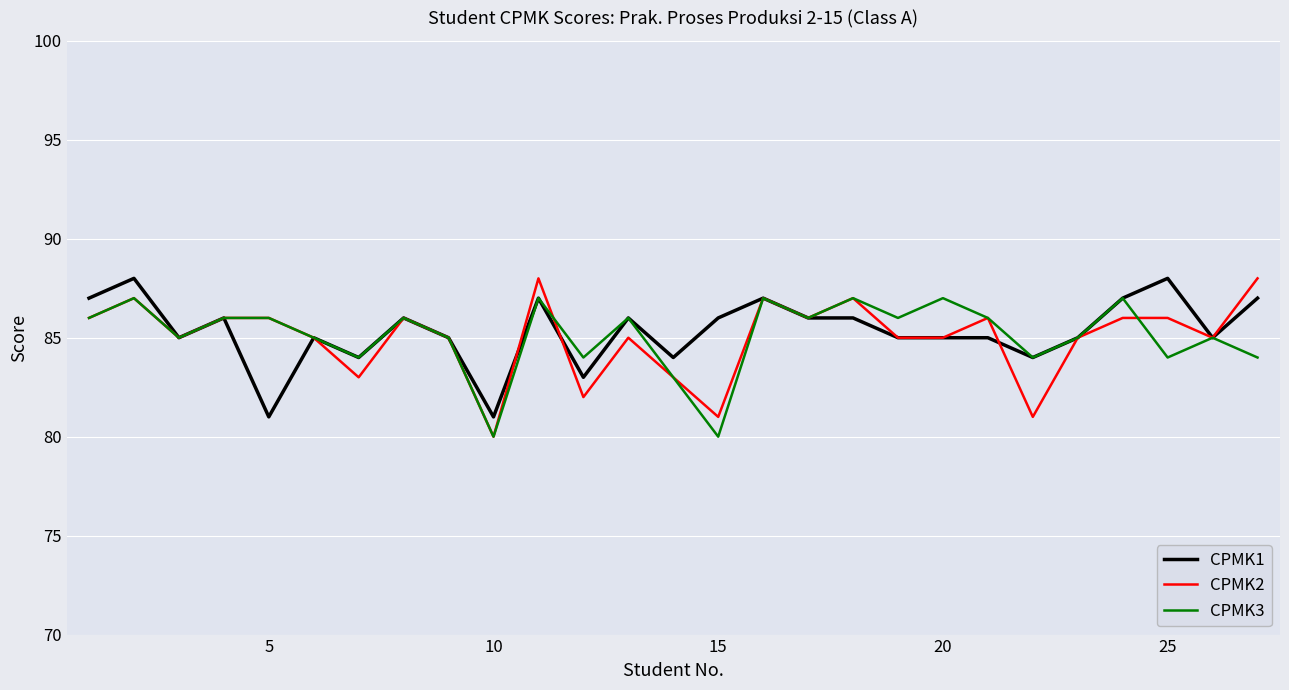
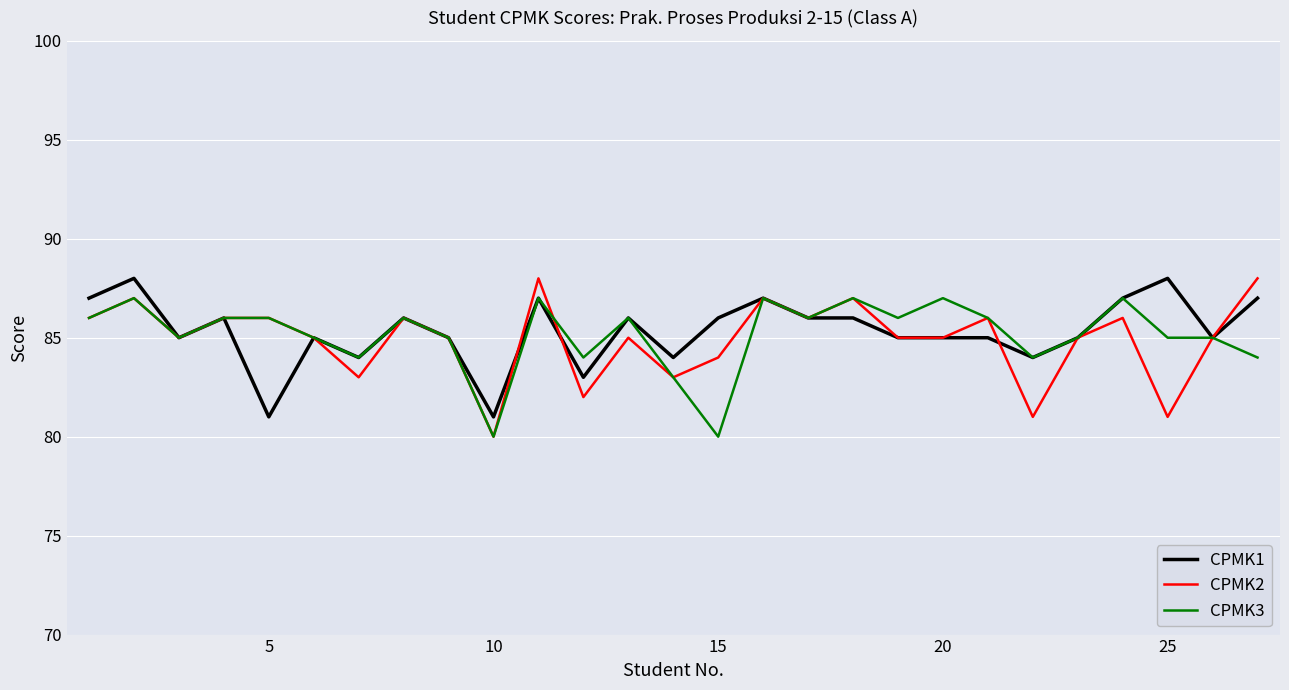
  {
    "CPMK1": {
      "5": 81,
      "10": 81,
      "15": 86,
      "25": 88
    },
    "CPMK2": {
-     "15": 81,
-     "25": 86
+     "15": 84,
+     "25": 81
    },
    "CPMK3": {
      "15": 80,
      "20": 87,
-     "25": 84
+     "25": 85
    }
  }
